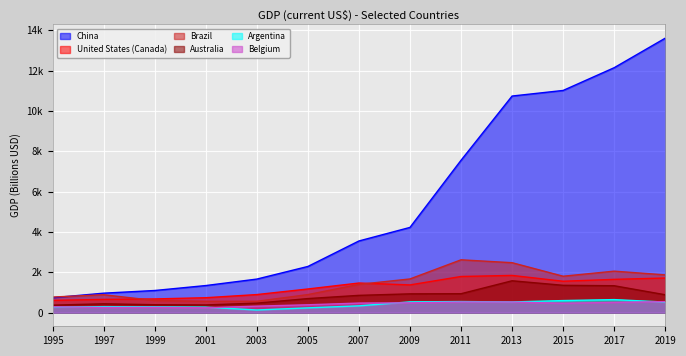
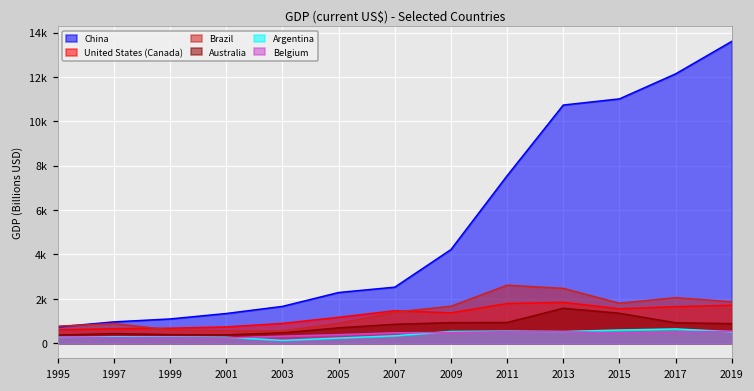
  {
    "China": {
      "1999": 1100,
      "2001": 1300,
      "2003": 1700,
      "2005": 2300,
-     "2007": 3600,
+     "2007": 2500,
      "2009": 4200,
      "2011": 7600,
      "2013": 10700,
      "2015": 11000,
      "2017": 12100,
      "2019": 13600
    },
    "Australia": {
      "1997": 400,
      "2005": 700,
      "2007": 900,
      "2009": 900,
      "2011": 900,
      "2013": 1600,
      "2015": 1400,
-     "2017": 1300,
+     "2017": 900,
      "2019": 900
    },
    "Argentina": {
      "2003": 100,
      "2005": 200,
      "2007": 300,
      "2015": 600,
      "2017": 600
    },
    "Belgium": {
      "2003": 300,
      "2005": 400,
      "2007": 500,
      "2015": 500,
      "2017": 500
    }
  }
